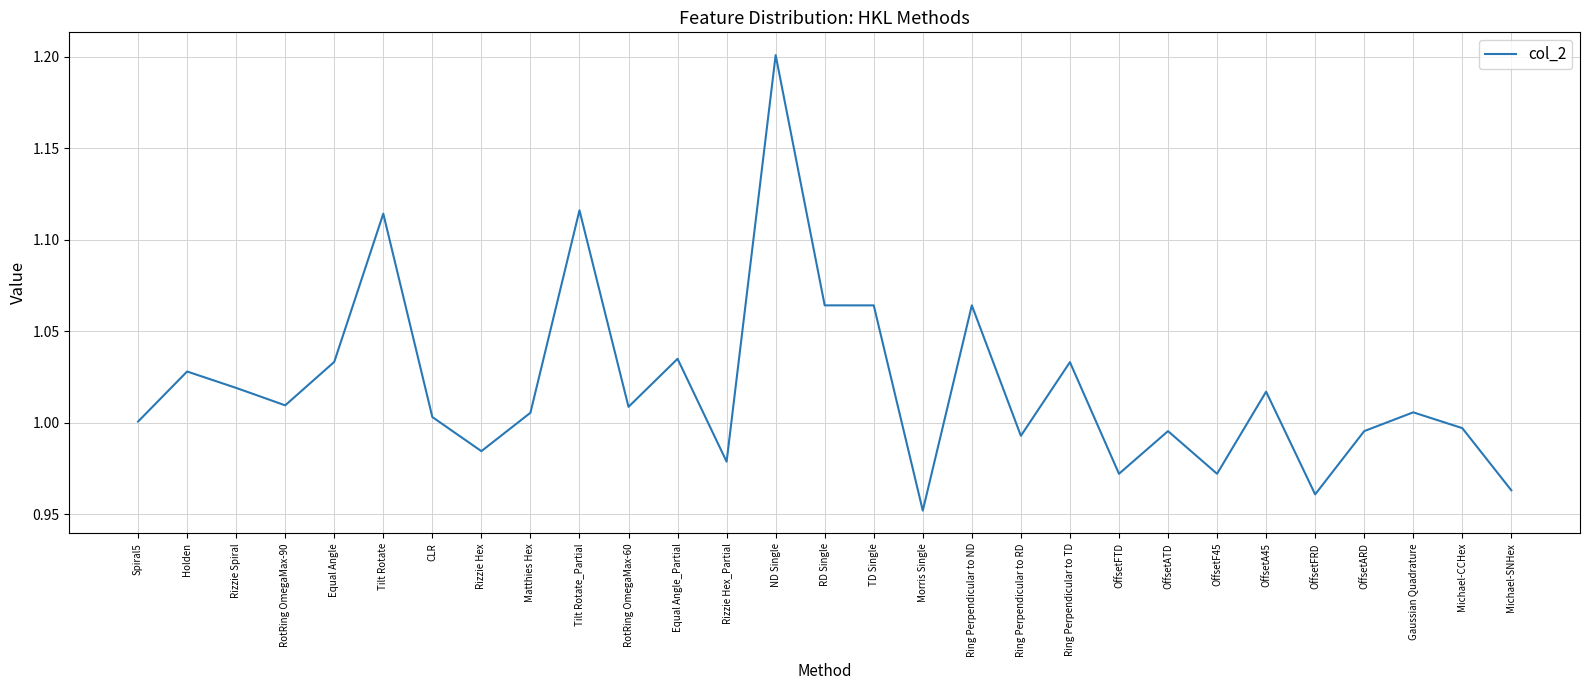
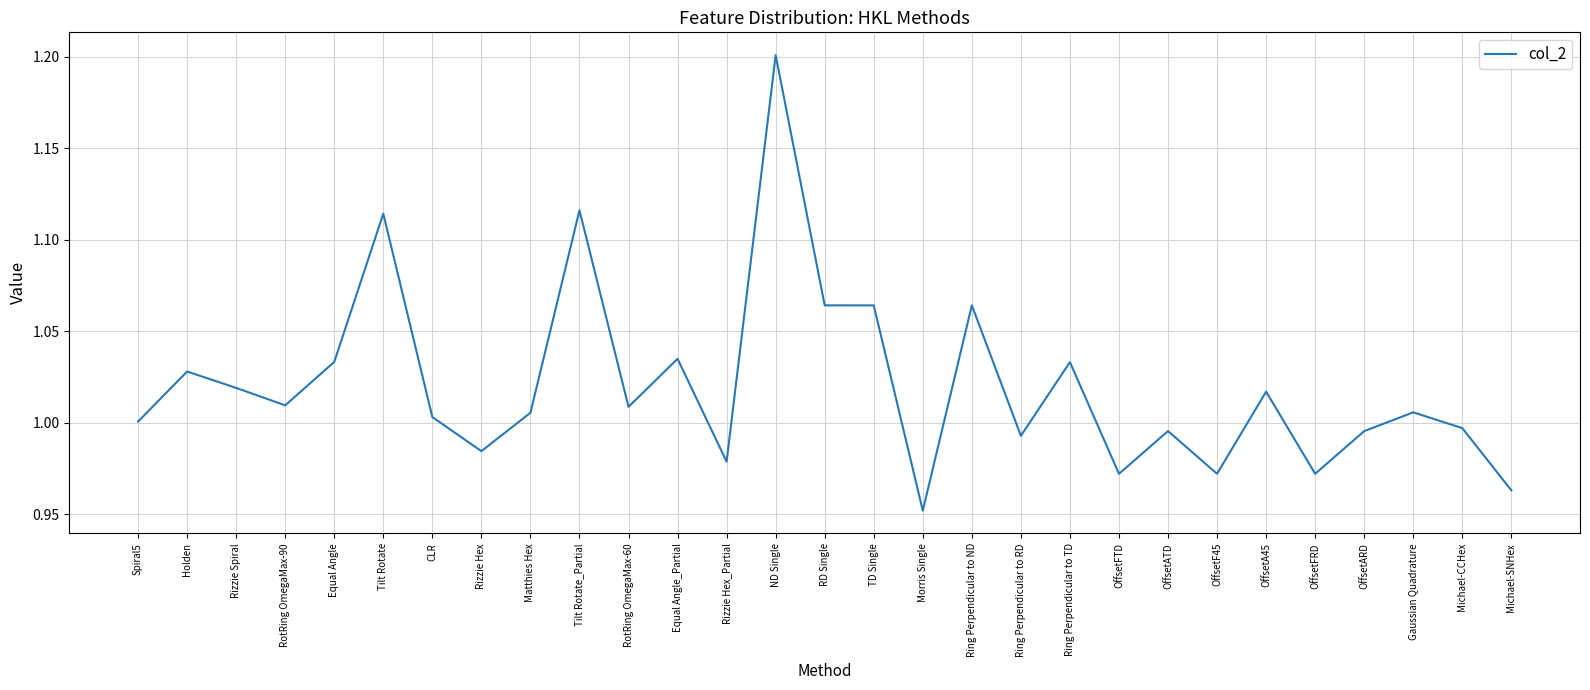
  {
    "Spiral5": 1.001,
    "Holden": 1.028,
    "Rizzie Spiral": 1.019,
    "RotRing OmegaMax-90": 1.009,
    "Equal Angle": 1.033,
    "Tilt Rotate": 1.114,
    "CLR": 1.003,
    "Rizzie Hex": 0.984,
    "Matthies Hex": 1.005,
    "Tilt Rotate_Partial": 1.116,
    "RotRing OmegaMax-60": 1.009,
    "Equal Angle_Partial": 1.035,
    "Rizzie Hex_Partial": 0.979,
    "ND Single": 1.201,
    "RD Single": 1.064,
    "TD Single": 1.064,
    "Morris Single": 0.952,
    "Ring Perpendicular to ND": 1.064,
    "Ring Perpendicular to RD": 0.993,
    "Ring Perpendicular to TD": 1.033,
    "OffsetFTD": 0.972,
    "OffsetATD": 0.995,
    "OffsetF45": 0.972,
    "OffsetA45": 1.017,
-   "OffsetFRD": 0.961,
+   "OffsetFRD": 0.972,
    "OffsetARD": 0.995,
    "Gaussian Quadrature": 1.006,
    "Michael-CCHex": 0.997,
    "Michael-SNHex": 0.963
  }
